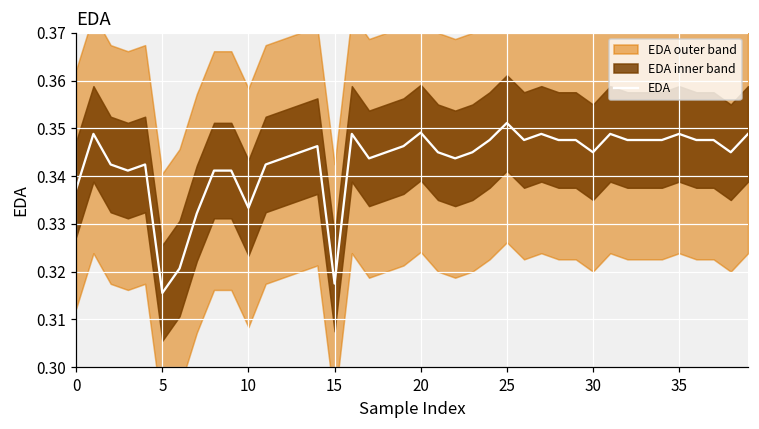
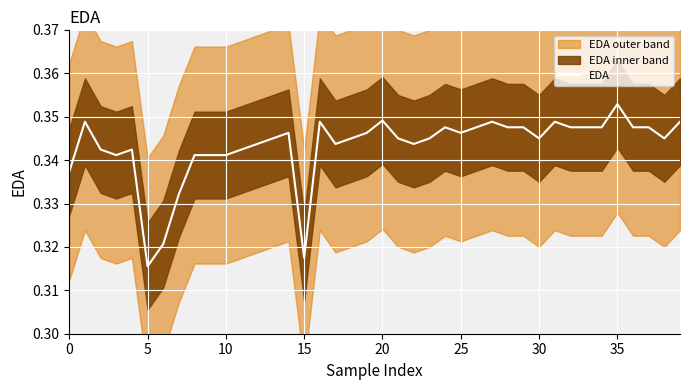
  {
    "EDA": {
      "0": 0.337,
      "5": 0.316,
-     "10": 0.333,
+     "10": 0.341,
      "15": 0.317,
      "20": 0.349,
-     "25": 0.351,
+     "25": 0.346,
      "30": 0.345,
-     "35": 0.349
+     "35": 0.353
    }
  }
